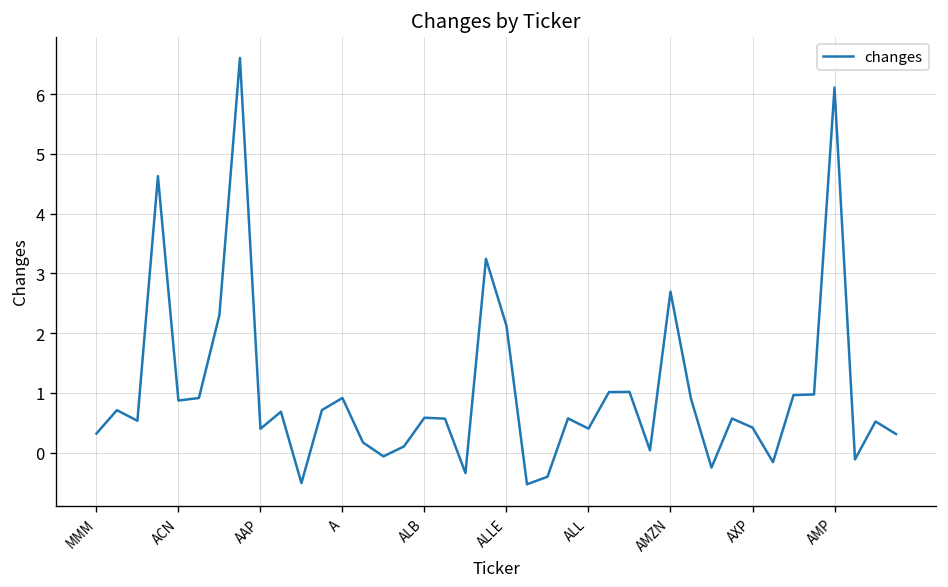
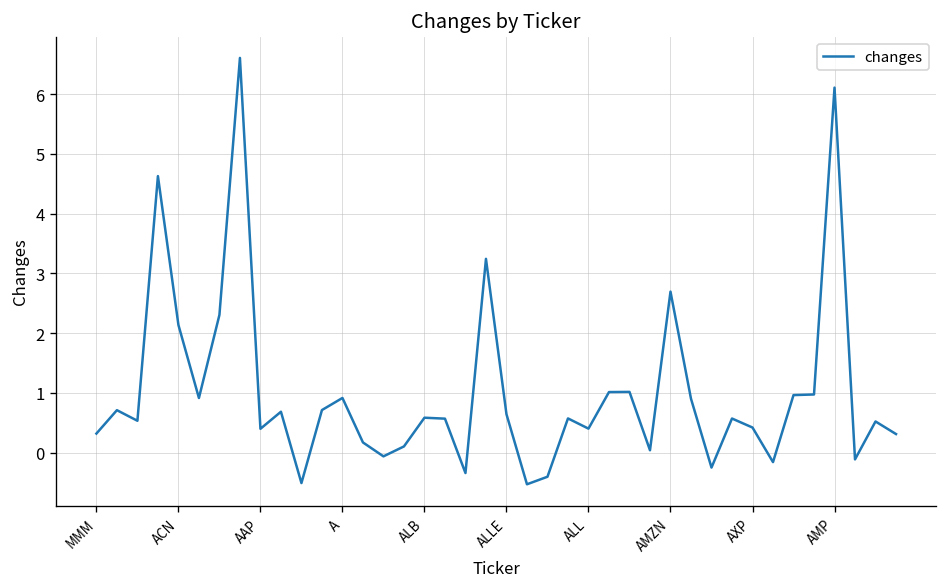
  {
    "MMM": 0.3,
-   "ACN": 0.9,
+   "ACN": 2.1,
    "AAP": 0.4,
    "A": 0.9,
    "ALB": 0.6,
-   "ALLE": 2.1,
+   "ALLE": 0.6,
    "ALL": 0.4,
    "AMZN": 2.7,
    "AXP": 0.4,
    "AMP": 6.1
  }
